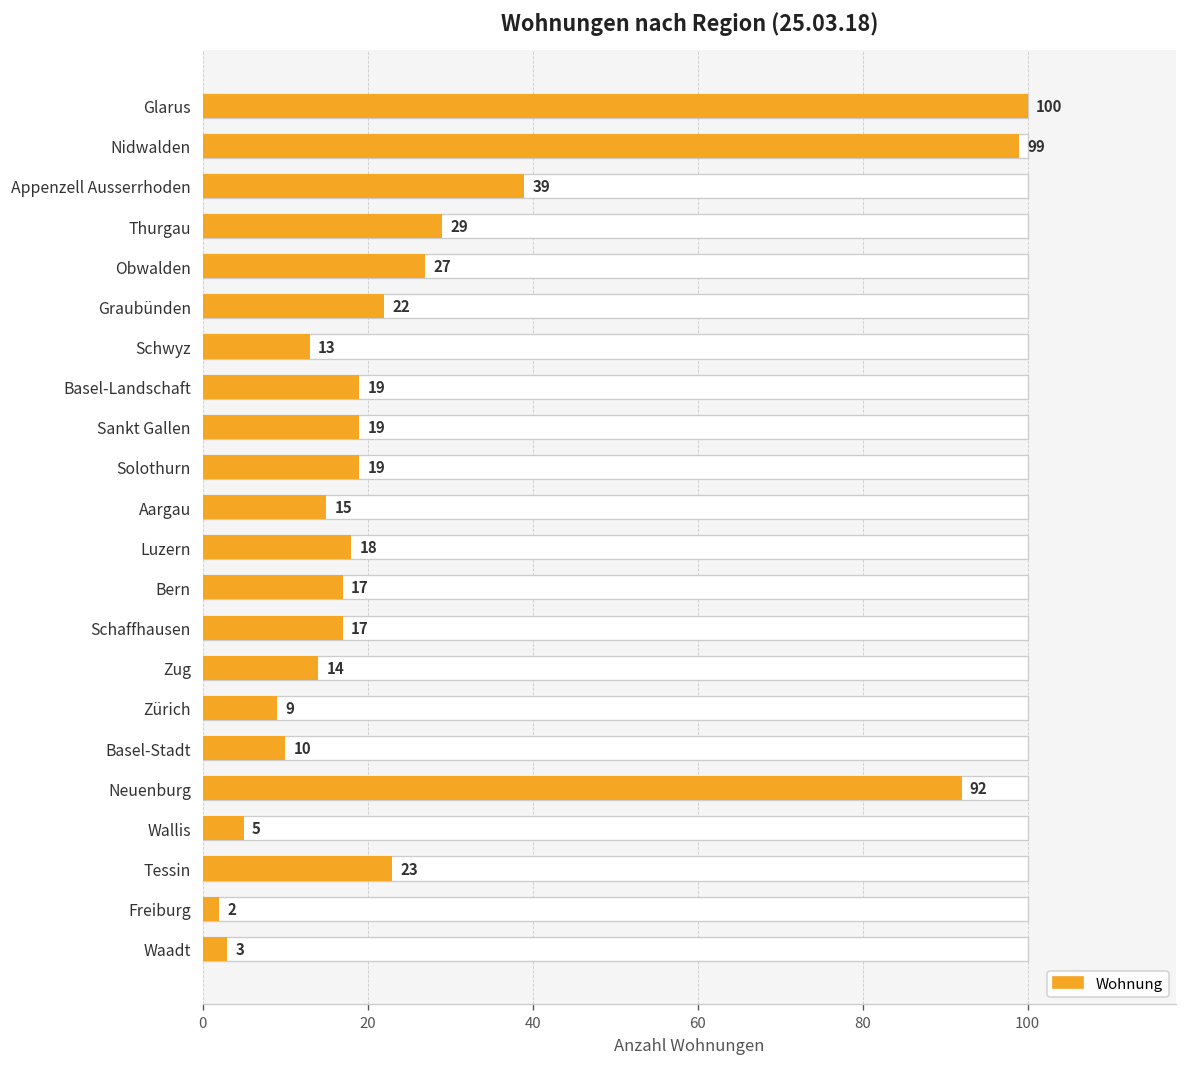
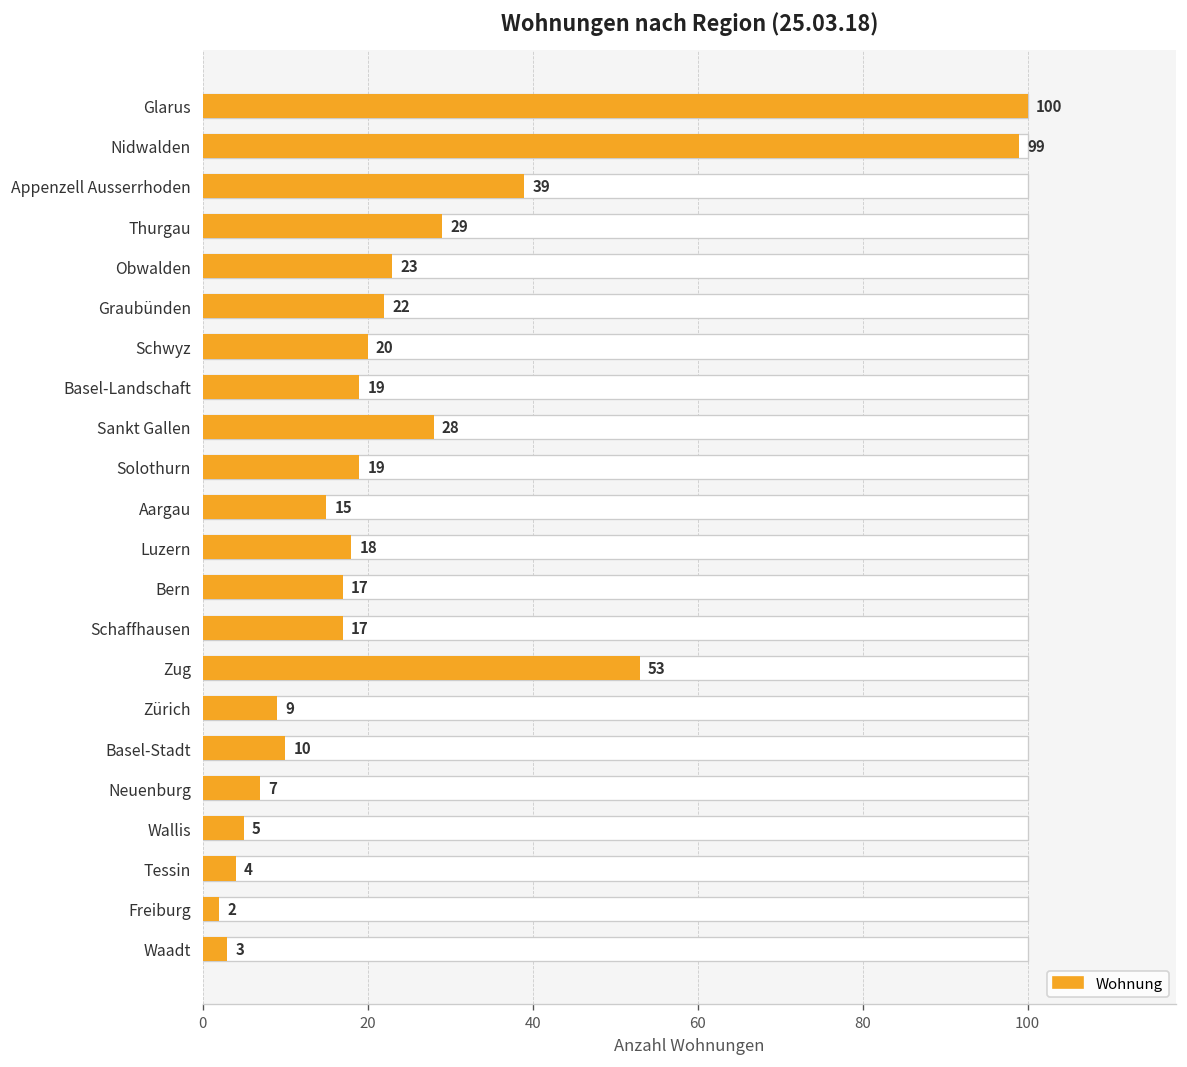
  {
    "Wohnung": {
      "Glarus": 100,
-     "Obwalden": 27,
-     "Schwyz": 13,
-     "Sankt Gallen": 19,
-     "Zug": 14,
-     "Neuenburg": 92,
-     "Tessin": 23
+     "Obwalden": 23,
+     "Schwyz": 20,
+     "Sankt Gallen": 28,
+     "Zug": 53,
+     "Neuenburg": 7,
+     "Tessin": 4
    }
  }
